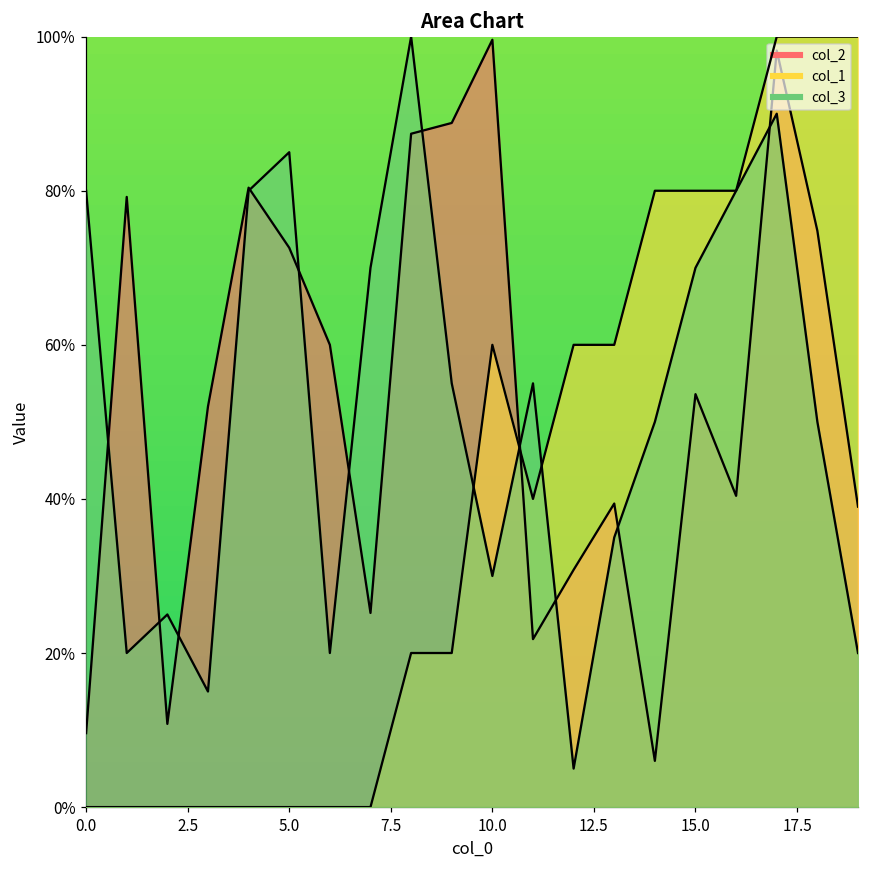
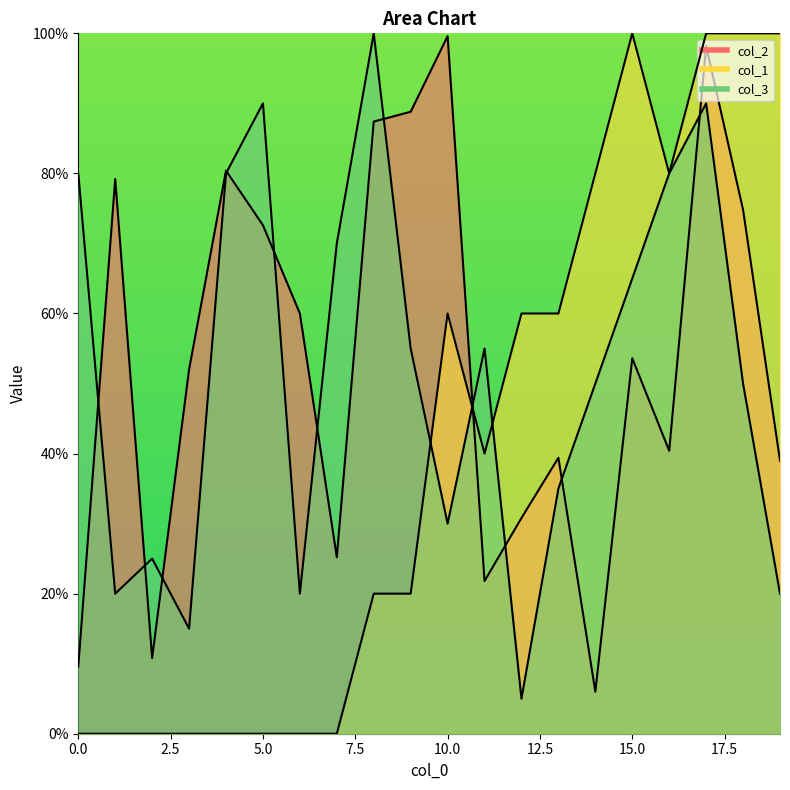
  {
    "col_2": {
      "0.0": "10%",
      "5.0": "73%",
      "10.0": "100%",
      "15.0": "54%"
    },
    "col_1": {
      "0.0": "0%",
      "5.0": "0%",
      "10.0": "60%",
-     "15.0": "80%"
+     "15.0": "100%"
    },
    "col_3": {
      "0.0": "80%",
-     "5.0": "85%",
+     "5.0": "90%",
      "10.0": "30%",
-     "15.0": "70%"
+     "15.0": "65%"
    }
  }
